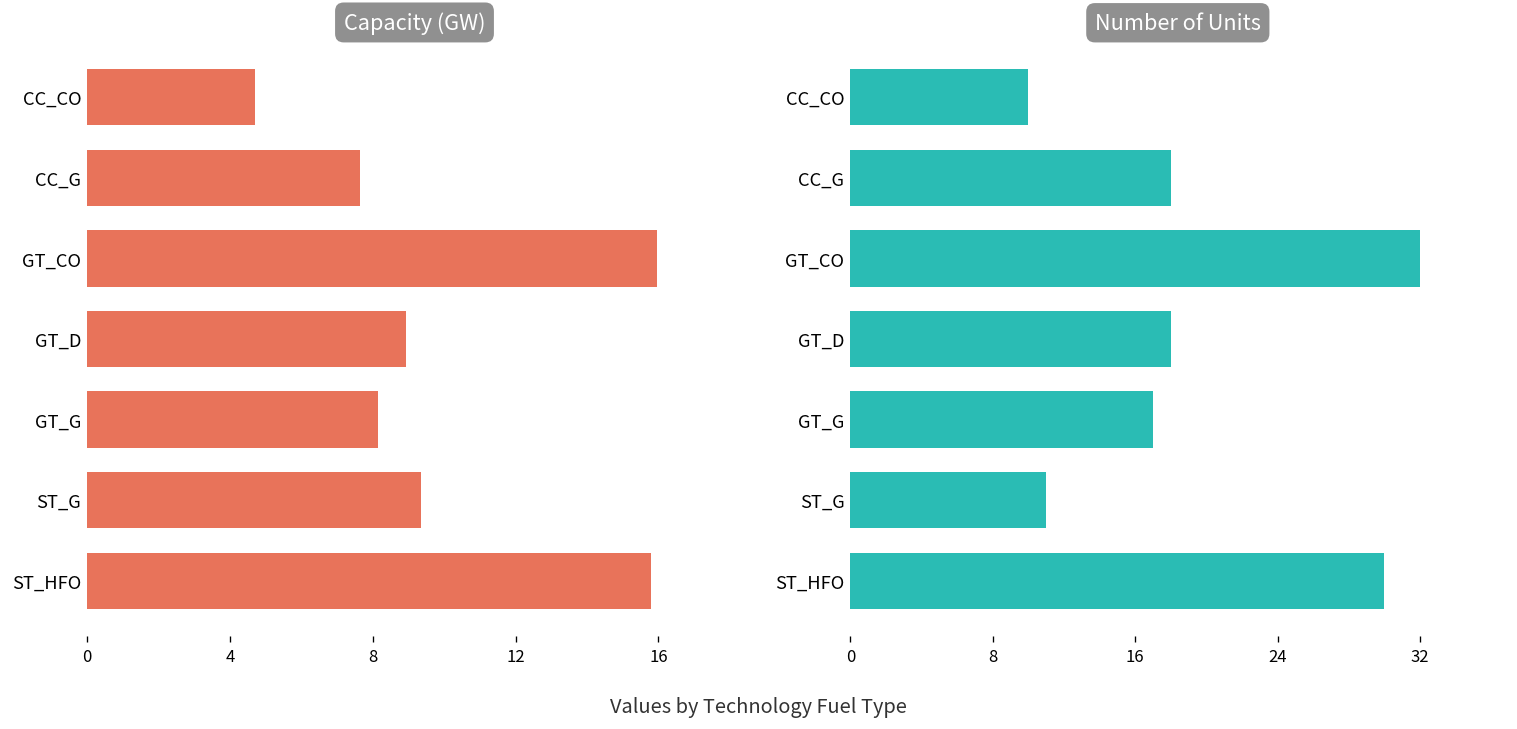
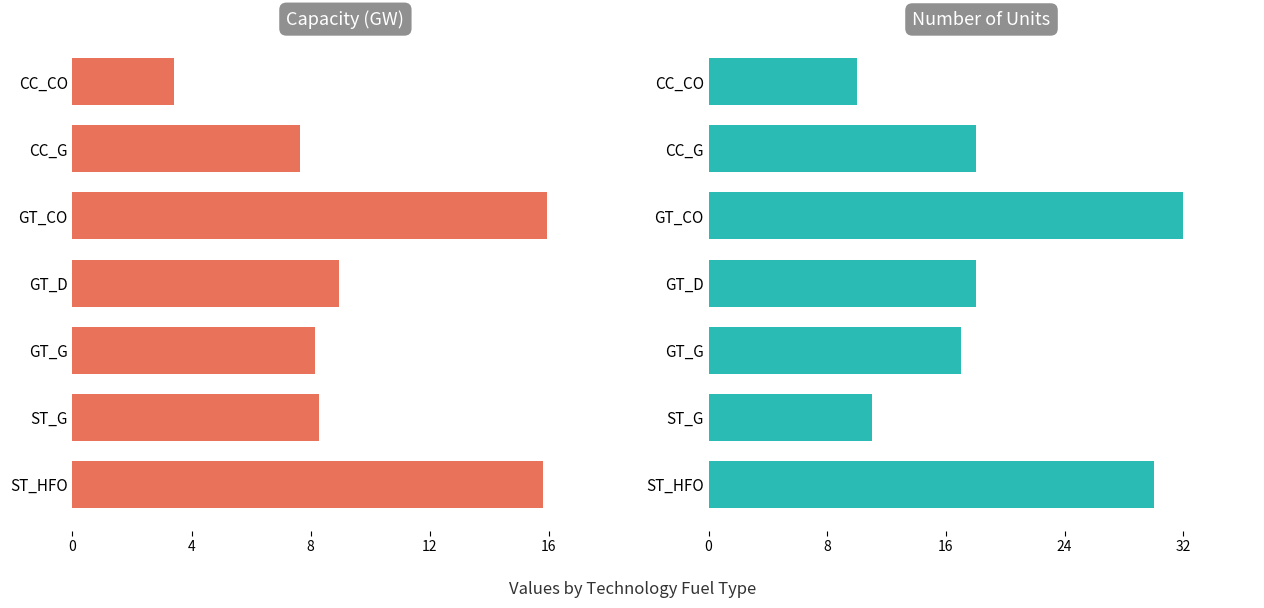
  {
    "Capacity (GW)": {
-     "CC_CO": 4.7,
+     "CC_CO": 3.4,
      "CC_G": 7.6,
      "GT_CO": 15.9,
      "GT_D": 8.9,
      "GT_G": 8.1,
-     "ST_G": 9.4,
+     "ST_G": 8.3,
      "ST_HFO": 15.8
    },
    "Number of Units": {
      "CC_CO": 10.0,
      "CC_G": 18.0,
      "GT_CO": 32.0,
      "GT_D": 18.0,
      "GT_G": 17.0,
      "ST_G": 11.0,
      "ST_HFO": 30.0
    }
  }
